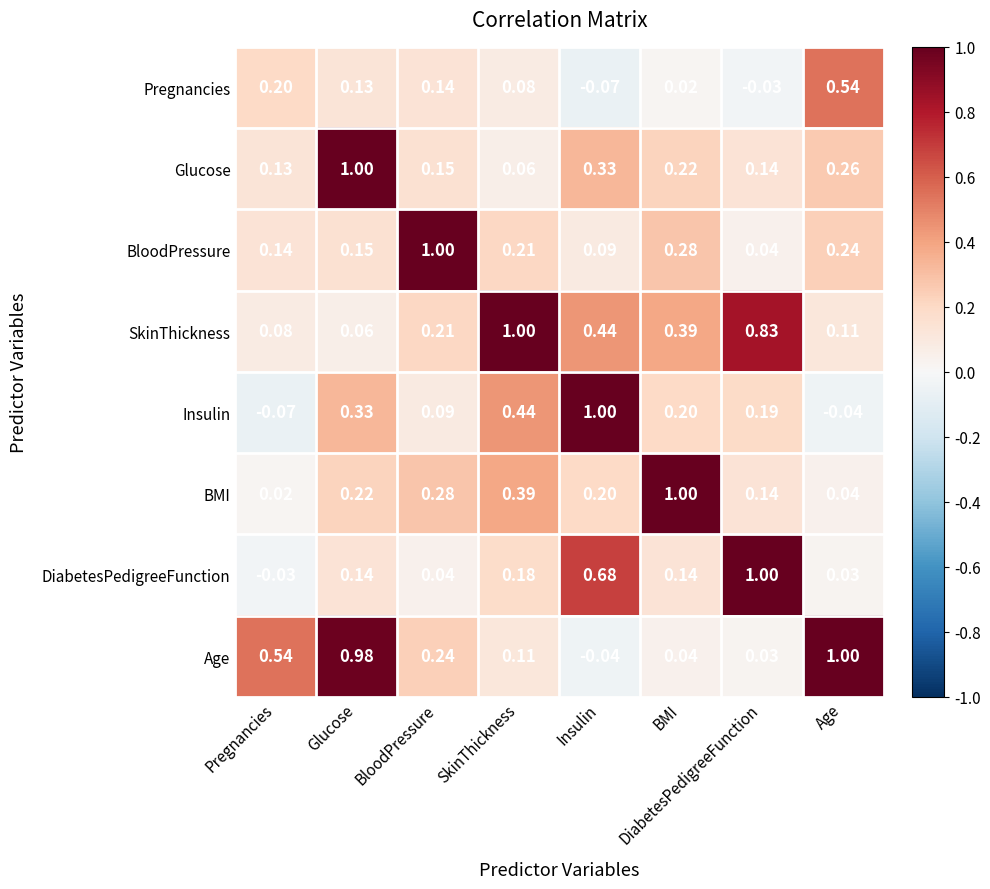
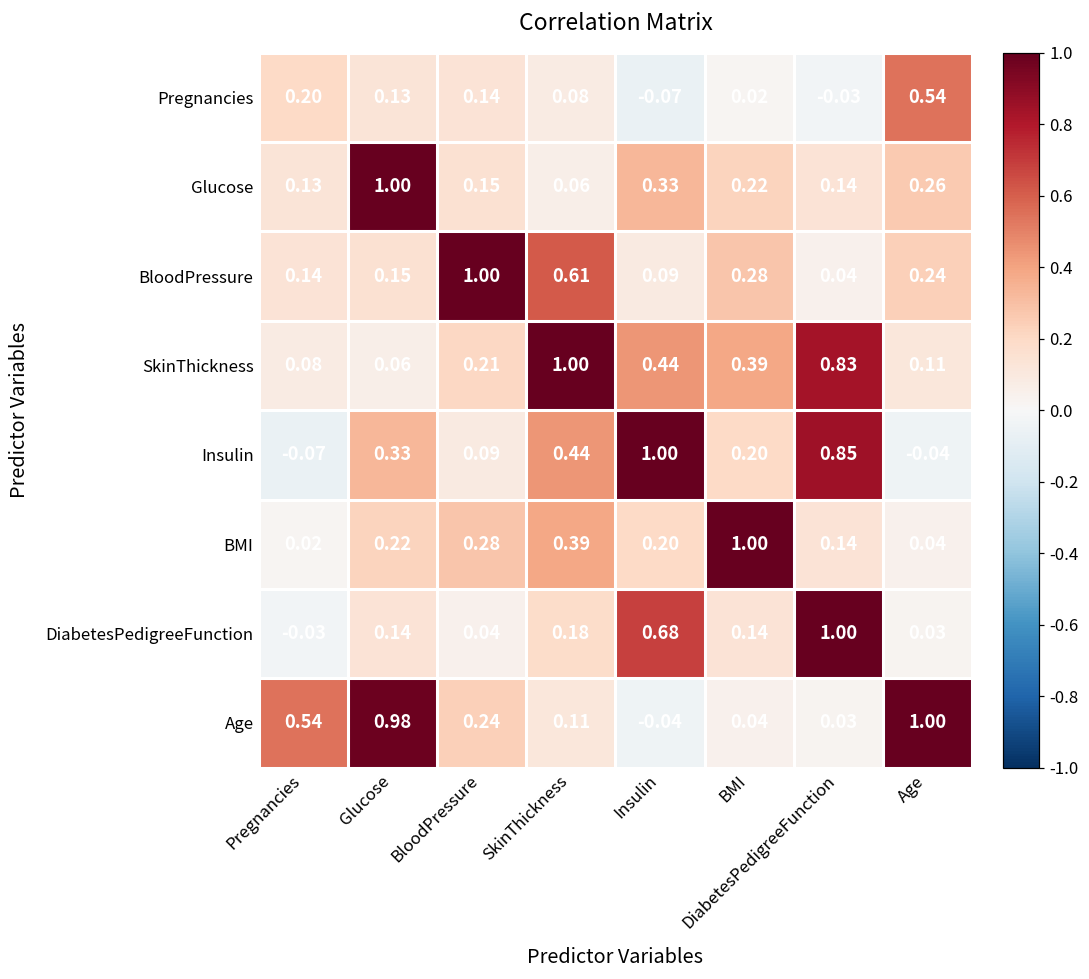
  {
    "Pregnancies": {
      "Pregnancies": 0.20,
      "Age": 0.54
    },
    "Glucose": {
      "Glucose": 1.00,
      "Insulin": 0.33,
      "BMI": 0.22,
      "Age": 0.26
    },
    "BloodPressure": {
      "BloodPressure": 1.00,
-     "SkinThickness": 0.21,
+     "SkinThickness": 0.61,
      "BMI": 0.28,
      "Age": 0.24
    },
    "SkinThickness": {
      "BloodPressure": 0.21,
      "SkinThickness": 1.00,
      "Insulin": 0.44,
      "BMI": 0.39,
      "DiabetesPedigreeFunction": 0.83
    },
    "Insulin": {
      "Glucose": 0.33,
      "SkinThickness": 0.44,
      "Insulin": 1.00,
      "BMI": 0.20,
-     "DiabetesPedigreeFunction": 0.19
+     "DiabetesPedigreeFunction": 0.85
    },
    "BMI": {
      "Glucose": 0.22,
      "BloodPressure": 0.28,
      "SkinThickness": 0.39,
      "Insulin": 0.20,
      "BMI": 1.00
    },
    "DiabetesPedigreeFunction": {
      "SkinThickness": 0.18,
      "Insulin": 0.68,
      "DiabetesPedigreeFunction": 1.00
    },
    "Age": {
      "Pregnancies": 0.54,
      "Glucose": 0.98,
      "BloodPressure": 0.24,
      "Age": 1.00
    }
  }
